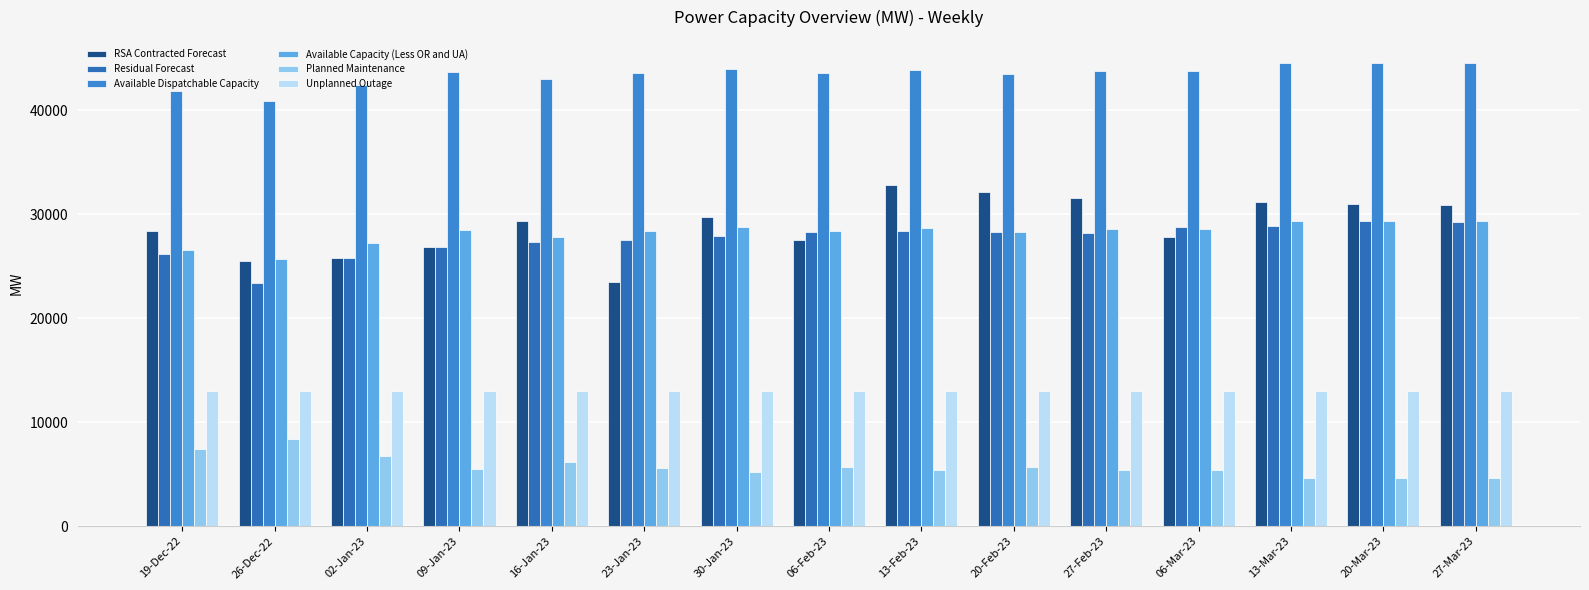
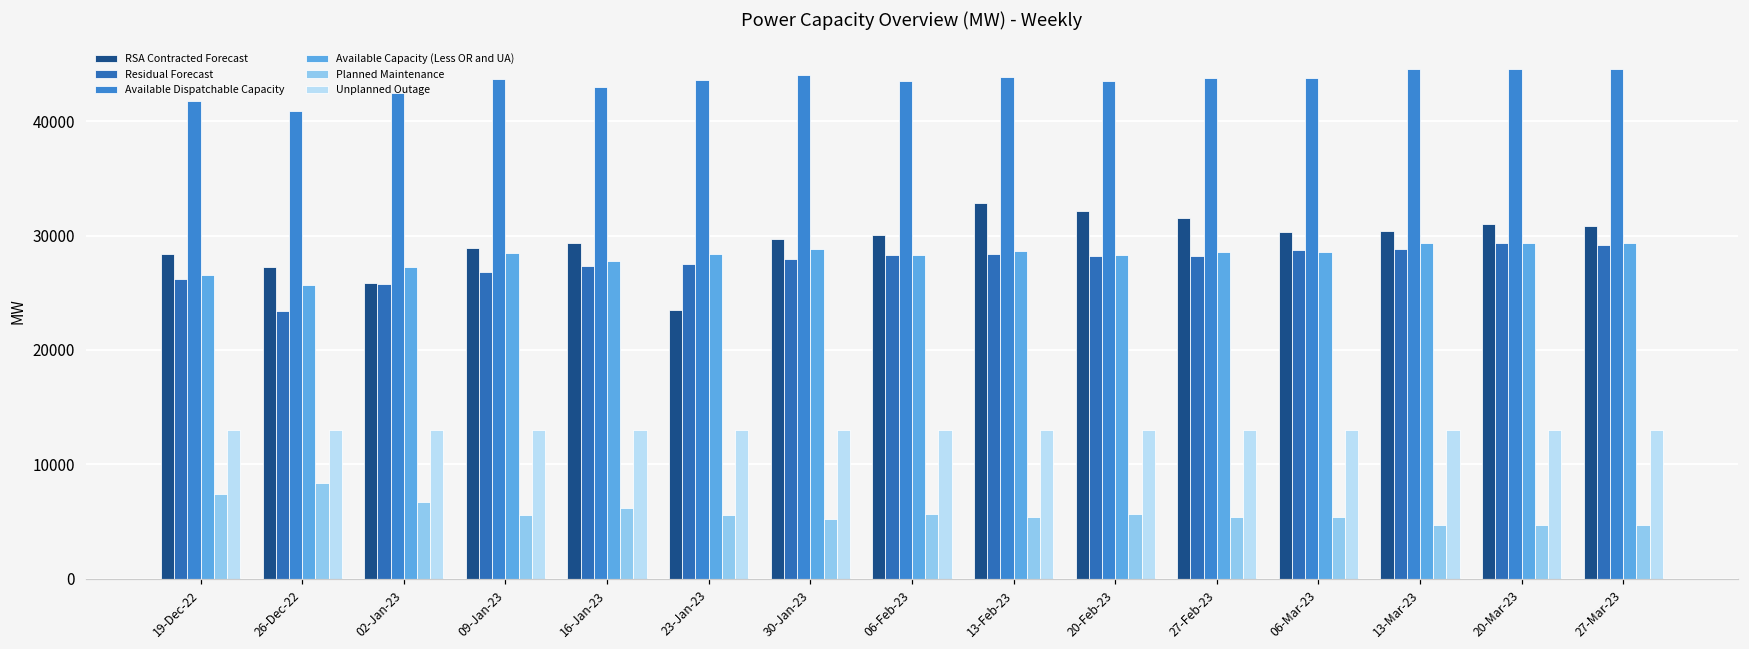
  {
    "RSA Contracted Forecast": {
      "19-Dec-22": 28400,
-     "26-Dec-22": 25500,
+     "26-Dec-22": 27200,
      "02-Jan-23": 25800,
-     "09-Jan-23": 26800,
+     "09-Jan-23": 28900,
      "16-Jan-23": 29400,
      "23-Jan-23": 23500,
      "30-Jan-23": 29700,
-     "06-Feb-23": 27500,
+     "06-Feb-23": 30100,
      "13-Feb-23": 32800,
      "20-Feb-23": 32100,
      "27-Feb-23": 31500,
-     "06-Mar-23": 27800,
-     "13-Mar-23": 31200,
+     "06-Mar-23": 30300,
+     "13-Mar-23": 30400,
      "20-Mar-23": 31000,
      "27-Mar-23": 30900
    }
  }
